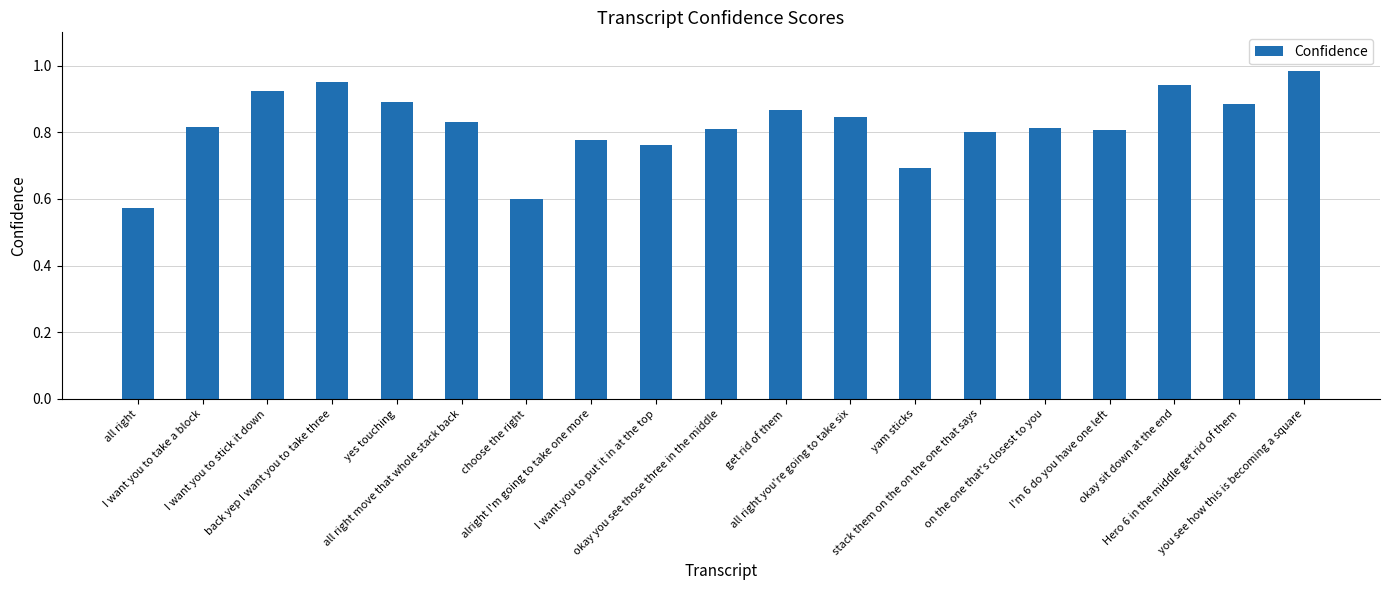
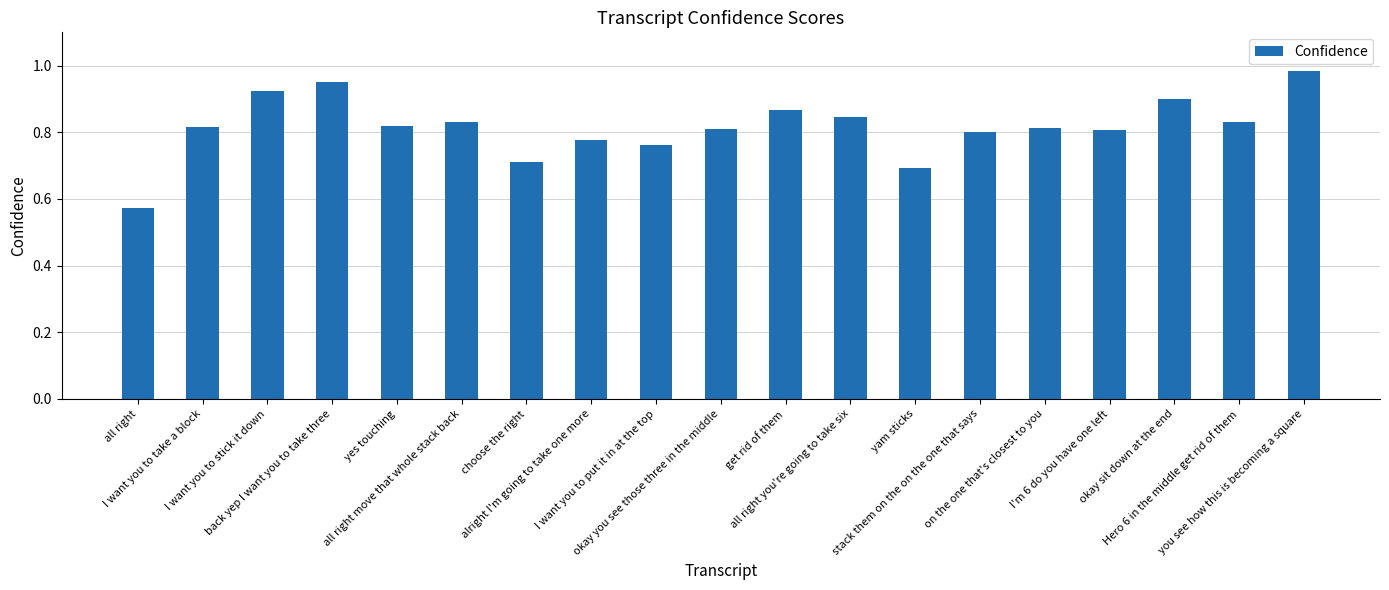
  {
    "all right": 0.57,
    "I want you to take a block": 0.82,
    "I want you to stick it down": 0.92,
    "back yep I want you to take three": 0.95,
-   "yes touching": 0.89,
+   "yes touching": 0.82,
    "all right move that whole stack back": 0.83,
-   "choose the right": 0.60,
+   "choose the right": 0.71,
    "alright I'm going to take one more": 0.78,
    "I want you to put it in at the top": 0.76,
    "okay you see those three in the middle": 0.81,
    "get rid of them": 0.87,
    "all right you're going to take six": 0.85,
    "yam sticks": 0.69,
    "stack them on the on the one that says": 0.80,
    "on the one that's closest to you": 0.81,
    "I'm 6 do you have one left": 0.81,
-   "okay sit down at the end": 0.94,
-   "Hero 6 in the middle get rid of them": 0.89,
+   "okay sit down at the end": 0.90,
+   "Hero 6 in the middle get rid of them": 0.83,
    "you see how this is becoming a square": 0.98
  }
